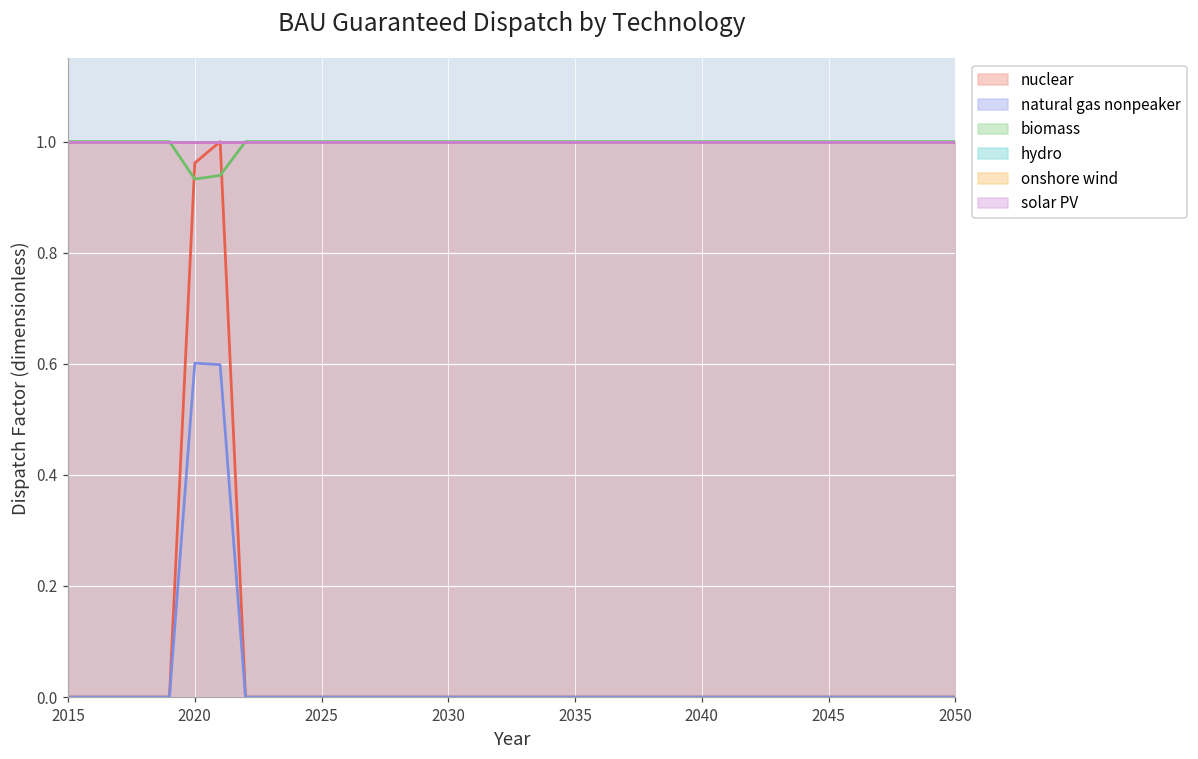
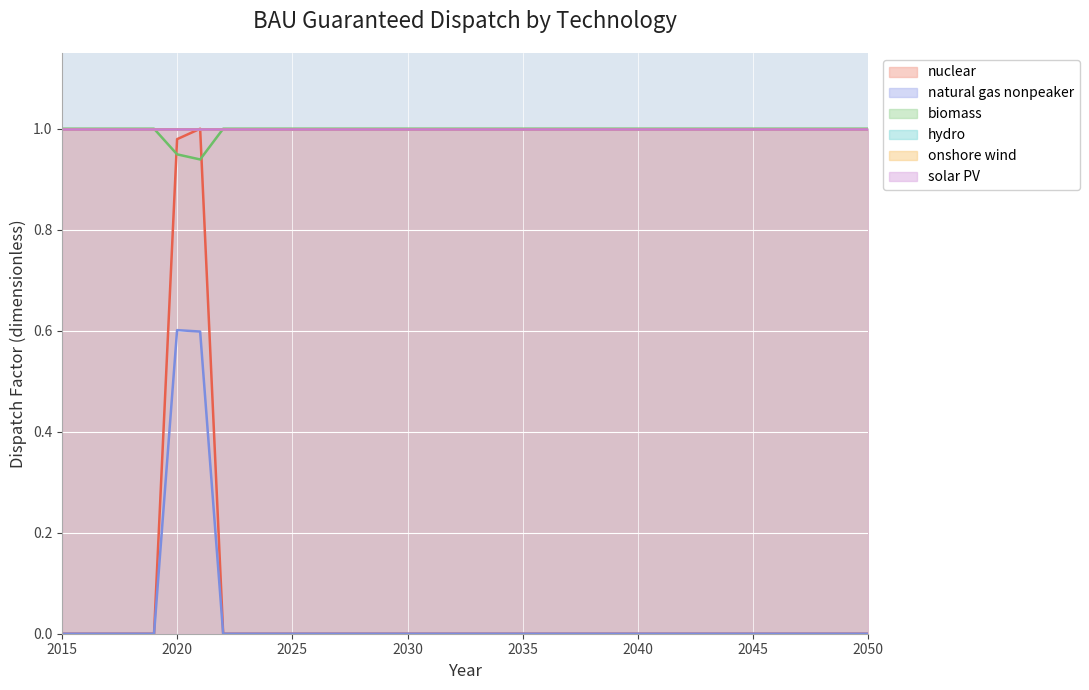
  {
    "nuclear": {
-     "2020": 0.96
+     "2020": 0.98
    },
    "biomass": {
-     "2020": 0.93
+     "2020": 0.95
    }
  }
